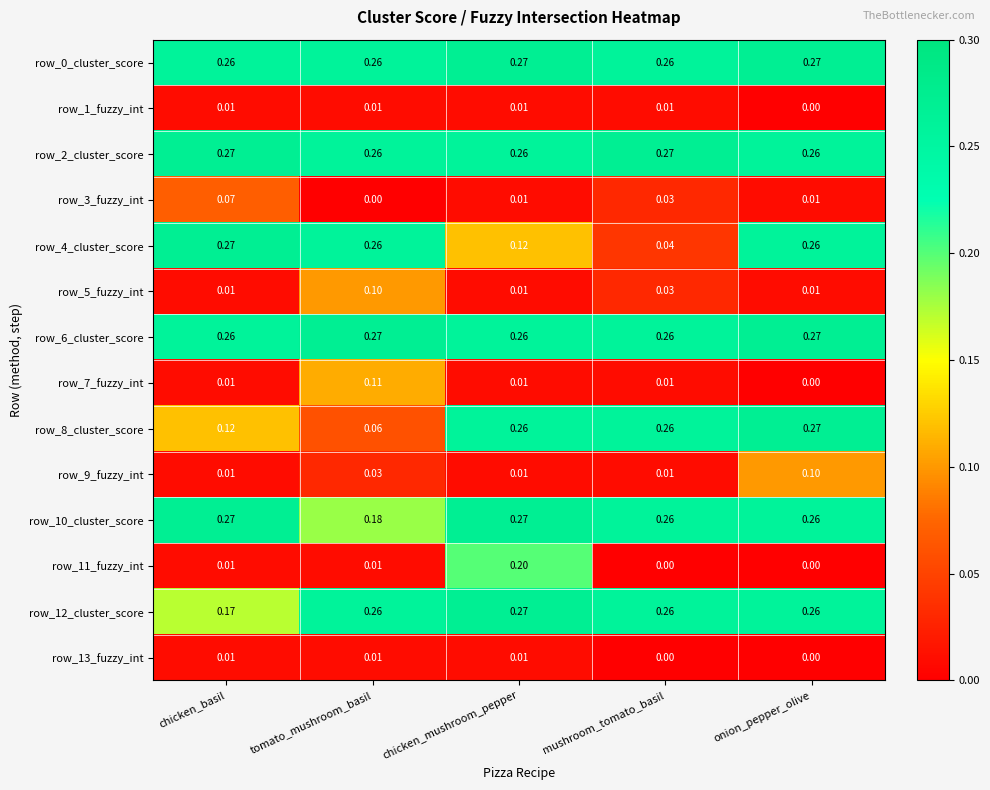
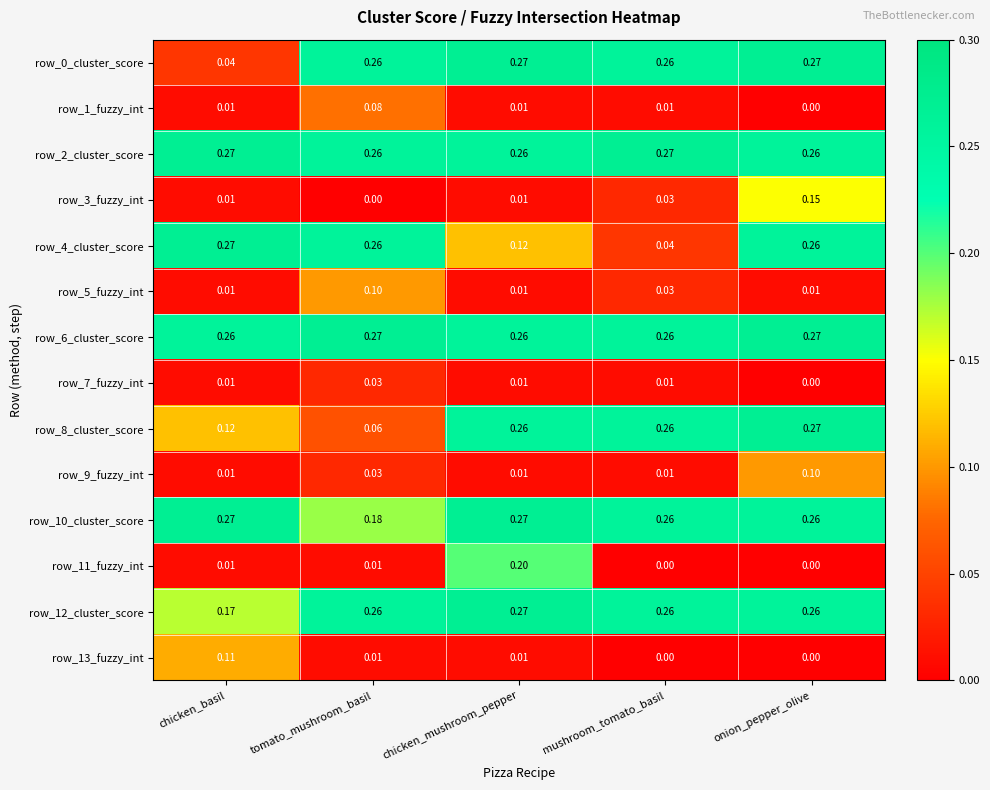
  {
    "row_0_cluster_score": {
-     "chicken_basil": 0.26,
+     "chicken_basil": 0.04,
      "tomato_mushroom_basil": 0.26,
      "chicken_mushroom_pepper": 0.27,
      "mushroom_tomato_basil": 0.26,
      "onion_pepper_olive": 0.27
    },
    "row_1_fuzzy_int": {
      "chicken_basil": 0.01,
-     "tomato_mushroom_basil": 0.01,
+     "tomato_mushroom_basil": 0.08,
      "chicken_mushroom_pepper": 0.01,
      "mushroom_tomato_basil": 0.01,
      "onion_pepper_olive": 0.00
    },
    "row_2_cluster_score": {
      "chicken_basil": 0.27,
      "tomato_mushroom_basil": 0.26,
      "chicken_mushroom_pepper": 0.26,
      "mushroom_tomato_basil": 0.27,
      "onion_pepper_olive": 0.26
    },
    "row_3_fuzzy_int": {
-     "chicken_basil": 0.07,
+     "chicken_basil": 0.01,
      "tomato_mushroom_basil": 0.00,
      "chicken_mushroom_pepper": 0.01,
      "mushroom_tomato_basil": 0.03,
-     "onion_pepper_olive": 0.01
+     "onion_pepper_olive": 0.15
    },
    "row_4_cluster_score": {
      "chicken_basil": 0.27,
      "tomato_mushroom_basil": 0.26,
      "chicken_mushroom_pepper": 0.12,
      "mushroom_tomato_basil": 0.04,
      "onion_pepper_olive": 0.26
    },
    "row_5_fuzzy_int": {
      "chicken_basil": 0.01,
      "tomato_mushroom_basil": 0.10,
      "chicken_mushroom_pepper": 0.01,
      "mushroom_tomato_basil": 0.03,
      "onion_pepper_olive": 0.01
    },
    "row_6_cluster_score": {
      "chicken_basil": 0.26,
      "tomato_mushroom_basil": 0.27,
      "chicken_mushroom_pepper": 0.26,
      "mushroom_tomato_basil": 0.26,
      "onion_pepper_olive": 0.27
    },
    "row_7_fuzzy_int": {
      "chicken_basil": 0.01,
-     "tomato_mushroom_basil": 0.11,
+     "tomato_mushroom_basil": 0.03,
      "chicken_mushroom_pepper": 0.01,
      "mushroom_tomato_basil": 0.01,
      "onion_pepper_olive": 0.00
    },
    "row_8_cluster_score": {
      "chicken_basil": 0.12,
      "tomato_mushroom_basil": 0.06,
      "chicken_mushroom_pepper": 0.26,
      "mushroom_tomato_basil": 0.26,
      "onion_pepper_olive": 0.27
    },
    "row_9_fuzzy_int": {
      "chicken_basil": 0.01,
      "tomato_mushroom_basil": 0.03,
      "chicken_mushroom_pepper": 0.01,
      "mushroom_tomato_basil": 0.01,
      "onion_pepper_olive": 0.10
    },
    "row_10_cluster_score": {
      "chicken_basil": 0.27,
      "tomato_mushroom_basil": 0.18,
      "chicken_mushroom_pepper": 0.27,
      "mushroom_tomato_basil": 0.26,
      "onion_pepper_olive": 0.26
    },
    "row_11_fuzzy_int": {
      "chicken_basil": 0.01,
      "tomato_mushroom_basil": 0.01,
      "chicken_mushroom_pepper": 0.20,
      "mushroom_tomato_basil": 0.00,
      "onion_pepper_olive": 0.00
    },
    "row_12_cluster_score": {
      "chicken_basil": 0.17,
      "tomato_mushroom_basil": 0.26,
      "chicken_mushroom_pepper": 0.27,
      "mushroom_tomato_basil": 0.26,
      "onion_pepper_olive": 0.26
    },
    "row_13_fuzzy_int": {
-     "chicken_basil": 0.01,
+     "chicken_basil": 0.11,
      "tomato_mushroom_basil": 0.01,
      "chicken_mushroom_pepper": 0.01,
      "mushroom_tomato_basil": 0.00,
      "onion_pepper_olive": 0.00
    }
  }
